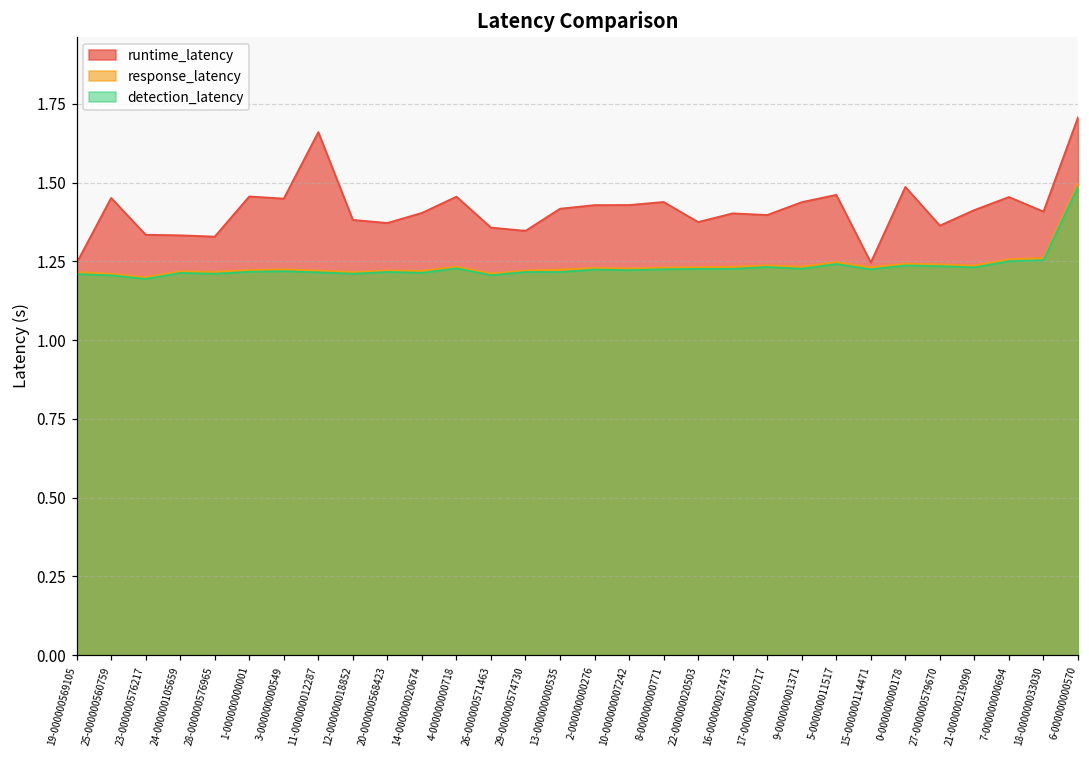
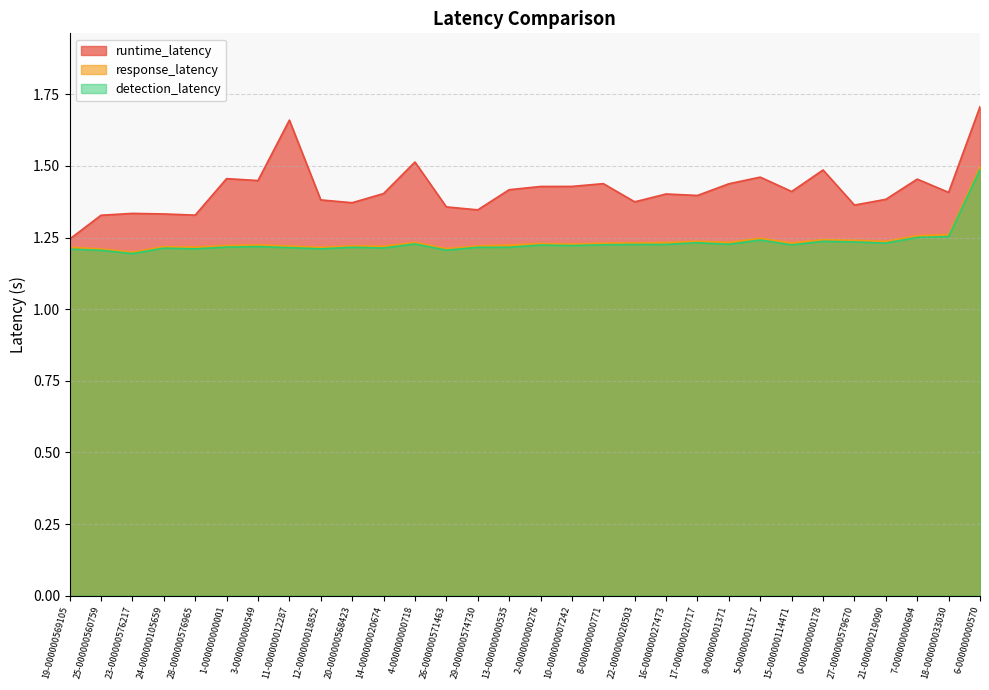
  {
    "runtime_latency": {
      "19-000000569105": 1.24,
-     "25-000000560759": 1.45,
+     "25-000000560759": 1.33,
      "23-000000576217": 1.33,
      "24-000000105659": 1.33,
      "28-000000576965": 1.33,
      "1-000000000001": 1.46,
      "3-000000000549": 1.45,
      "11-000000012287": 1.66,
      "12-000000018852": 1.38,
      "20-000000568423": 1.37,
      "14-000000020674": 1.40,
-     "4-000000000718": 1.46,
+     "4-000000000718": 1.51,
      "26-000000571463": 1.36,
      "29-000000574730": 1.35,
      "13-000000000535": 1.42,
      "2-000000000276": 1.43,
      "10-000000007242": 1.43,
      "8-000000000771": 1.44,
      "22-000000020503": 1.37,
      "16-000000027473": 1.40,
      "17-000000020717": 1.40,
      "9-000000001371": 1.44,
      "5-000000011517": 1.46,
-     "15-000000114471": 1.25,
+     "15-000000114471": 1.41,
      "0-000000000178": 1.49,
      "27-000000579670": 1.36,
-     "21-000000219090": 1.41,
+     "21-000000219090": 1.38,
      "7-000000000694": 1.45,
      "18-000000033030": 1.41,
      "6-000000000570": 1.71
    },
    "response_latency": {
      "6-000000000570": 1.50
    },
    "detection_latency": {
      "6-000000000570": 1.49
    }
  }
